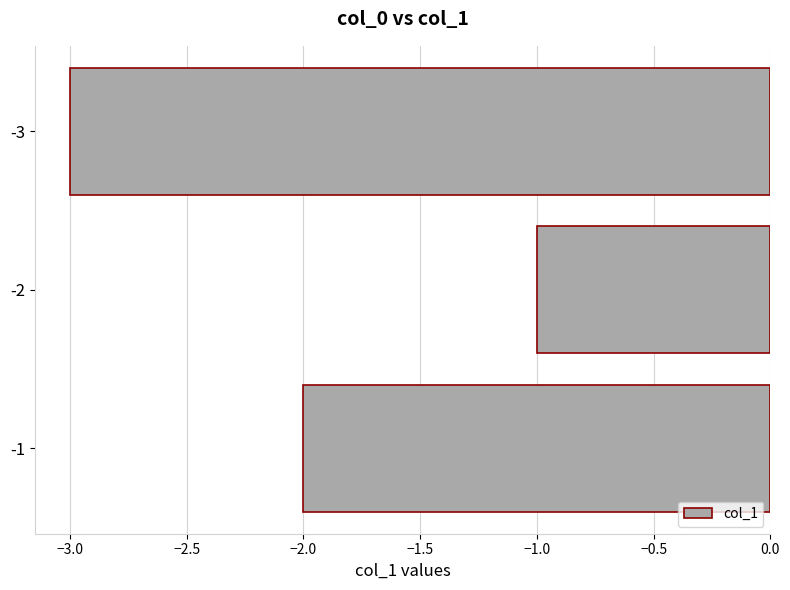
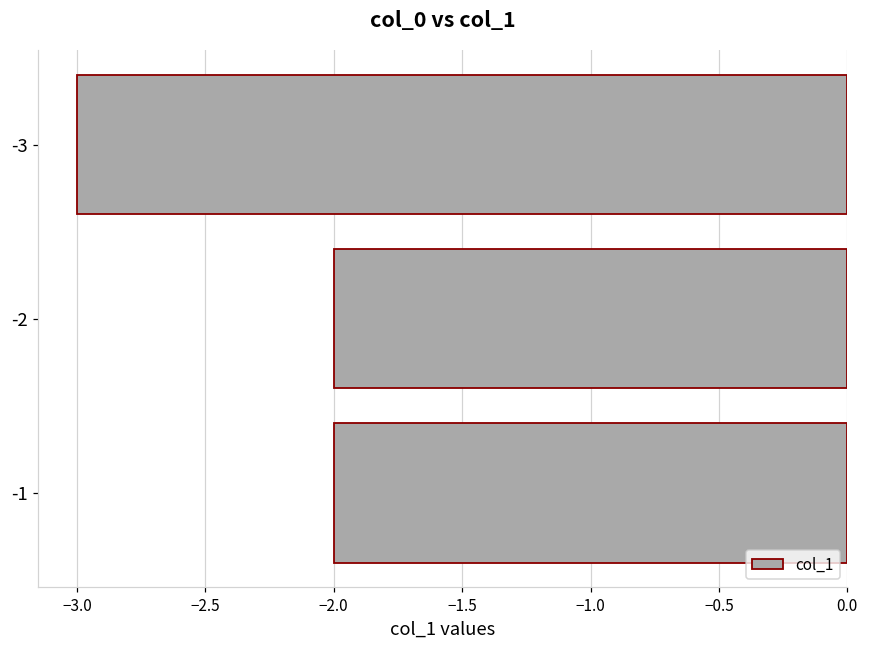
  {
    "-3": -3,
-   "-2": -1,
+   "-2": -2,
    "-1": -2
  }
